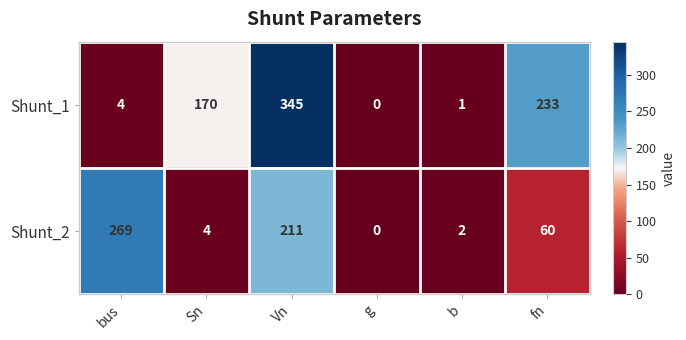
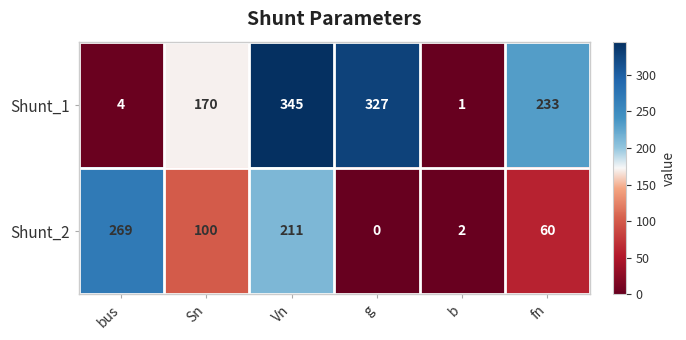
  {
    "Shunt_1": {
      "bus": 4,
      "Sn": 170,
      "Vn": 345,
-     "g": 0,
+     "g": 327,
      "b": 1,
      "fn": 233
    },
    "Shunt_2": {
      "bus": 269,
-     "Sn": 4,
+     "Sn": 100,
      "Vn": 211,
      "g": 0,
      "b": 2,
      "fn": 60
    }
  }
